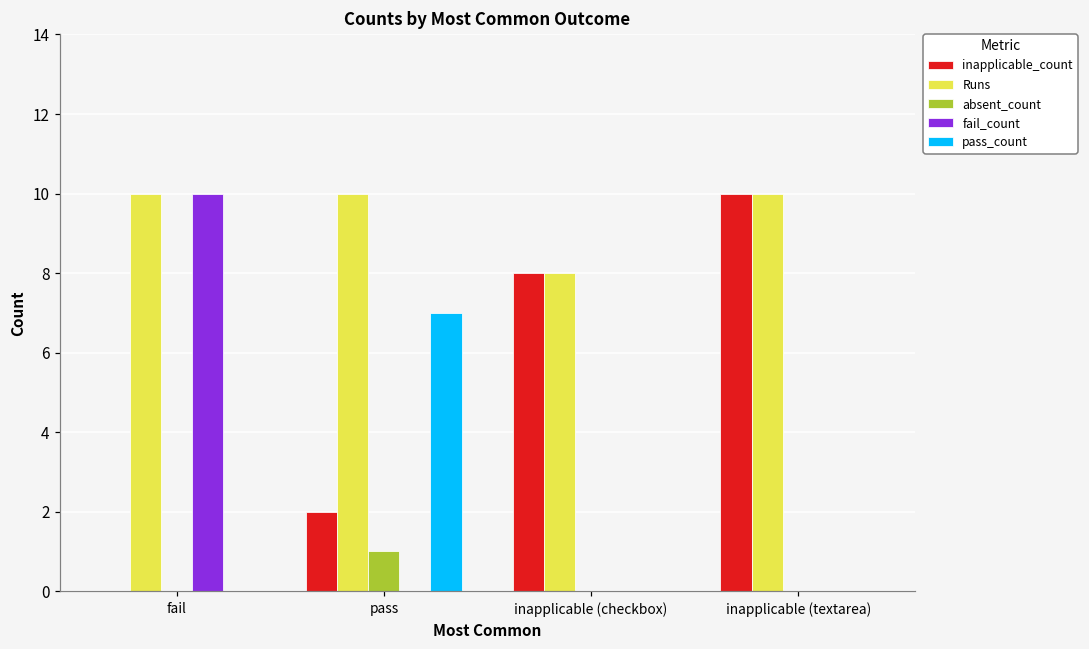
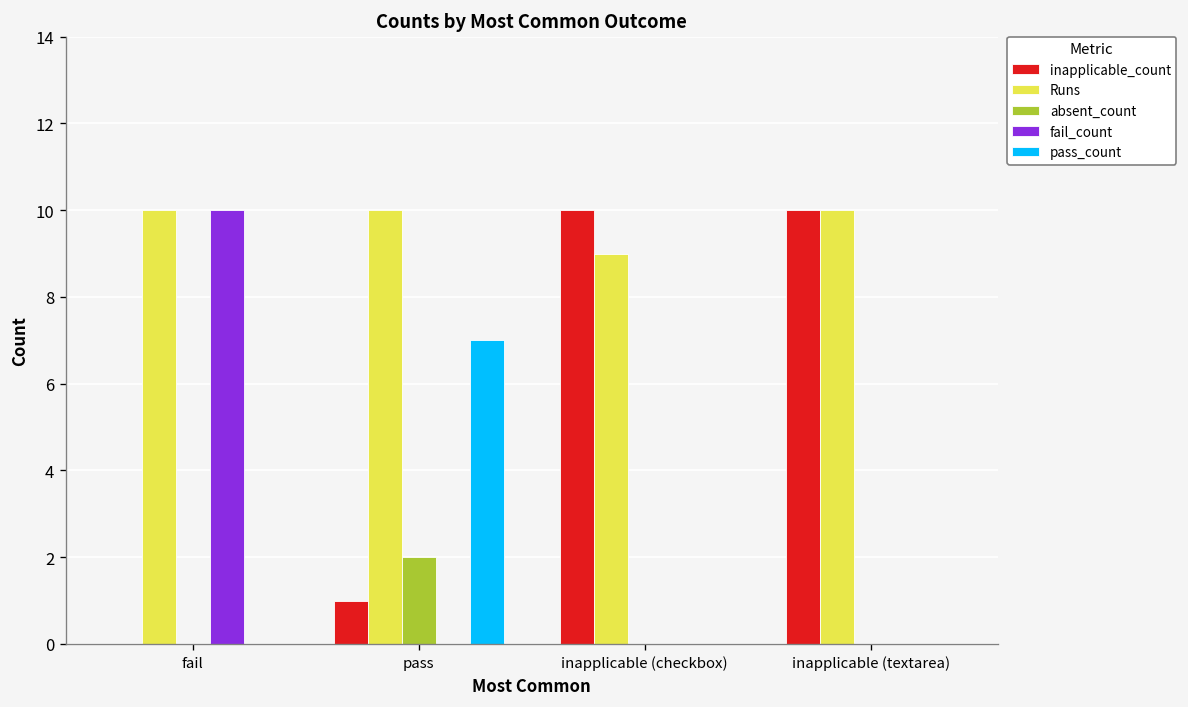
  {
    "inapplicable_count": {
      "fail": 0,
-     "pass": 2,
-     "inapplicable (checkbox)": 8,
+     "pass": 1,
+     "inapplicable (checkbox)": 10,
      "inapplicable (textarea)": 10
    },
    "Runs": {
      "fail": 10,
      "pass": 10,
-     "inapplicable (checkbox)": 8,
+     "inapplicable (checkbox)": 9,
      "inapplicable (textarea)": 10
    },
    "absent_count": {
      "fail": 0,
-     "pass": 1,
+     "pass": 2,
      "inapplicable (checkbox)": 0,
      "inapplicable (textarea)": 0
    },
    "fail_count": {
      "fail": 10,
      "pass": 0,
      "inapplicable (checkbox)": 0,
      "inapplicable (textarea)": 0
    },
    "pass_count": {
      "fail": 0,
      "pass": 7,
      "inapplicable (checkbox)": 0,
      "inapplicable (textarea)": 0
    }
  }
